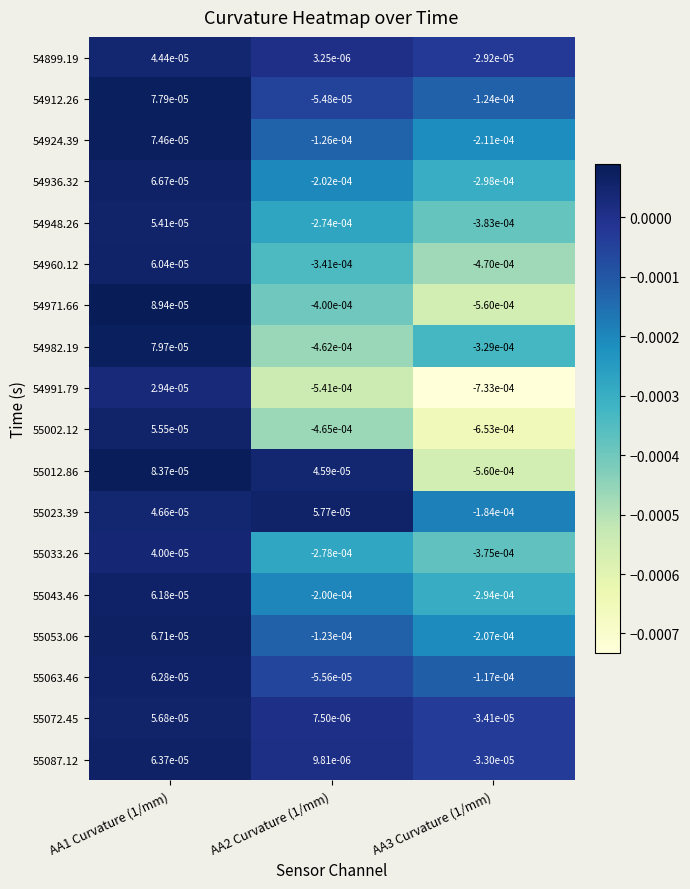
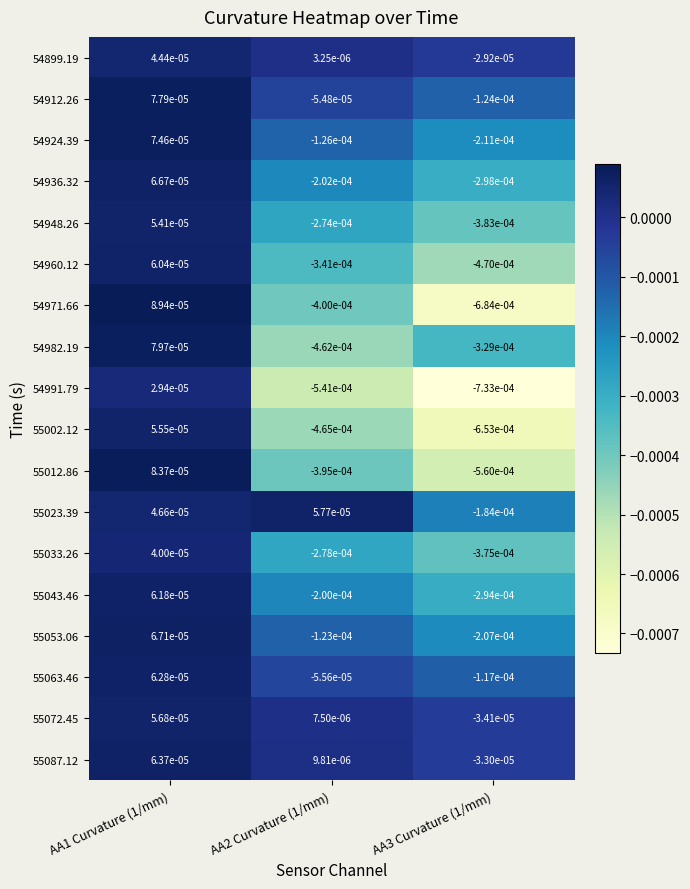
  {
    "54899.19": {
      "AA1 Curvature (1/mm)": "4.44e-05",
      "AA2 Curvature (1/mm)": "3.25e-06",
      "AA3 Curvature (1/mm)": "-2.92e-05"
    },
    "54912.26": {
      "AA1 Curvature (1/mm)": "7.79e-05",
      "AA2 Curvature (1/mm)": "-5.48e-05",
      "AA3 Curvature (1/mm)": "-1.24e-04"
    },
    "54924.39": {
      "AA1 Curvature (1/mm)": "7.46e-05",
      "AA2 Curvature (1/mm)": "-1.26e-04",
      "AA3 Curvature (1/mm)": "-2.11e-04"
    },
    "54936.32": {
      "AA1 Curvature (1/mm)": "6.67e-05",
      "AA2 Curvature (1/mm)": "-2.02e-04",
      "AA3 Curvature (1/mm)": "-2.98e-04"
    },
    "54948.26": {
      "AA1 Curvature (1/mm)": "5.41e-05",
      "AA2 Curvature (1/mm)": "-2.74e-04",
      "AA3 Curvature (1/mm)": "-3.83e-04"
    },
    "54960.12": {
      "AA1 Curvature (1/mm)": "6.04e-05",
      "AA2 Curvature (1/mm)": "-3.41e-04",
      "AA3 Curvature (1/mm)": "-4.70e-04"
    },
    "54971.66": {
      "AA1 Curvature (1/mm)": "8.94e-05",
      "AA2 Curvature (1/mm)": "-4.00e-04",
-     "AA3 Curvature (1/mm)": "-5.60e-04"
+     "AA3 Curvature (1/mm)": "-6.84e-04"
    },
    "54982.19": {
      "AA1 Curvature (1/mm)": "7.97e-05",
      "AA2 Curvature (1/mm)": "-4.62e-04",
      "AA3 Curvature (1/mm)": "-3.29e-04"
    },
    "54991.79": {
      "AA1 Curvature (1/mm)": "2.94e-05",
      "AA2 Curvature (1/mm)": "-5.41e-04",
      "AA3 Curvature (1/mm)": "-7.33e-04"
    },
    "55002.12": {
      "AA1 Curvature (1/mm)": "5.55e-05",
      "AA2 Curvature (1/mm)": "-4.65e-04",
      "AA3 Curvature (1/mm)": "-6.53e-04"
    },
    "55012.86": {
      "AA1 Curvature (1/mm)": "8.37e-05",
-     "AA2 Curvature (1/mm)": "4.59e-05",
+     "AA2 Curvature (1/mm)": "-3.95e-04",
      "AA3 Curvature (1/mm)": "-5.60e-04"
    },
    "55023.39": {
      "AA1 Curvature (1/mm)": "4.66e-05",
      "AA2 Curvature (1/mm)": "5.77e-05",
      "AA3 Curvature (1/mm)": "-1.84e-04"
    },
    "55033.26": {
      "AA1 Curvature (1/mm)": "4.00e-05",
      "AA2 Curvature (1/mm)": "-2.78e-04",
      "AA3 Curvature (1/mm)": "-3.75e-04"
    },
    "55043.46": {
      "AA1 Curvature (1/mm)": "6.18e-05",
      "AA2 Curvature (1/mm)": "-2.00e-04",
      "AA3 Curvature (1/mm)": "-2.94e-04"
    },
    "55053.06": {
      "AA1 Curvature (1/mm)": "6.71e-05",
      "AA2 Curvature (1/mm)": "-1.23e-04",
      "AA3 Curvature (1/mm)": "-2.07e-04"
    },
    "55063.46": {
      "AA1 Curvature (1/mm)": "6.28e-05",
      "AA2 Curvature (1/mm)": "-5.56e-05",
      "AA3 Curvature (1/mm)": "-1.17e-04"
    },
    "55072.45": {
      "AA1 Curvature (1/mm)": "5.68e-05",
      "AA2 Curvature (1/mm)": "7.50e-06",
      "AA3 Curvature (1/mm)": "-3.41e-05"
    },
    "55087.12": {
      "AA1 Curvature (1/mm)": "6.37e-05",
      "AA2 Curvature (1/mm)": "9.81e-06",
      "AA3 Curvature (1/mm)": "-3.30e-05"
    }
  }
